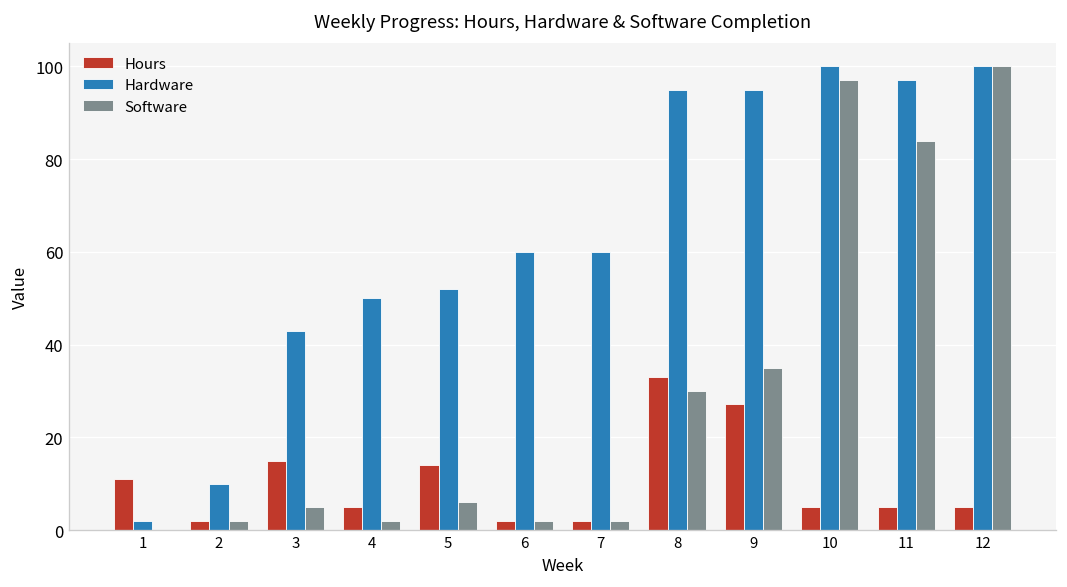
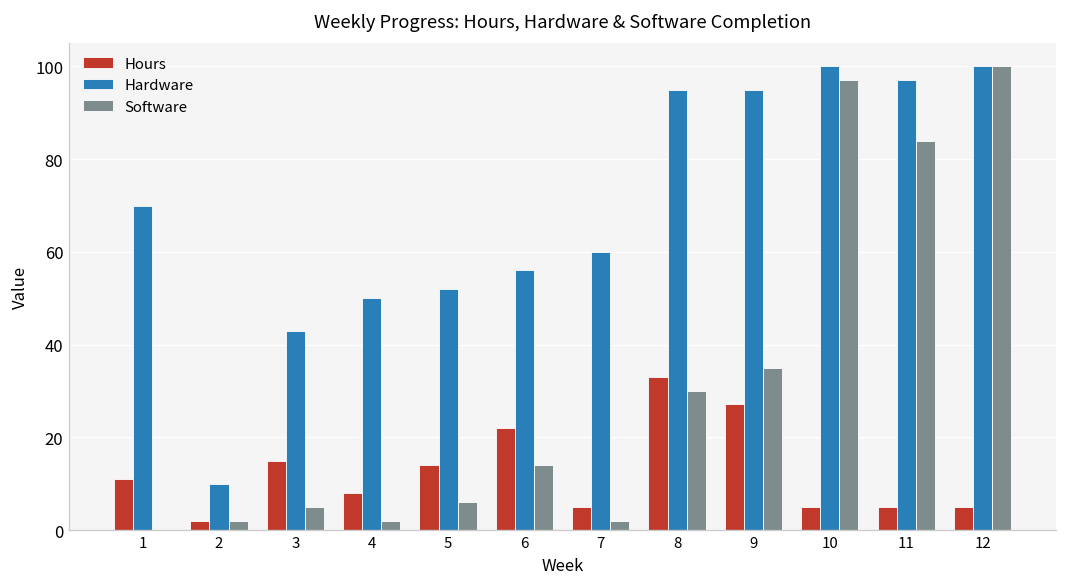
  {
    "Hours": {
      "1": 11,
      "2": 2,
      "3": 15,
-     "4": 5,
+     "4": 8,
      "5": 14,
-     "6": 2,
-     "7": 2,
+     "6": 22,
+     "7": 5,
      "8": 33,
      "9": 27,
      "10": 5,
      "11": 5,
      "12": 5
    },
    "Hardware": {
-     "1": 2,
+     "1": 70,
      "2": 10,
      "3": 43,
      "4": 50,
      "5": 52,
-     "6": 60,
+     "6": 56,
      "7": 60,
      "8": 95,
      "9": 95,
      "10": 100,
      "11": 97,
      "12": 100
    },
    "Software": {
      "1": 0,
      "2": 2,
      "3": 5,
      "4": 2,
      "5": 6,
-     "6": 2,
+     "6": 14,
      "7": 2,
      "8": 30,
      "9": 35,
      "10": 97,
      "11": 84,
      "12": 100
    }
  }
